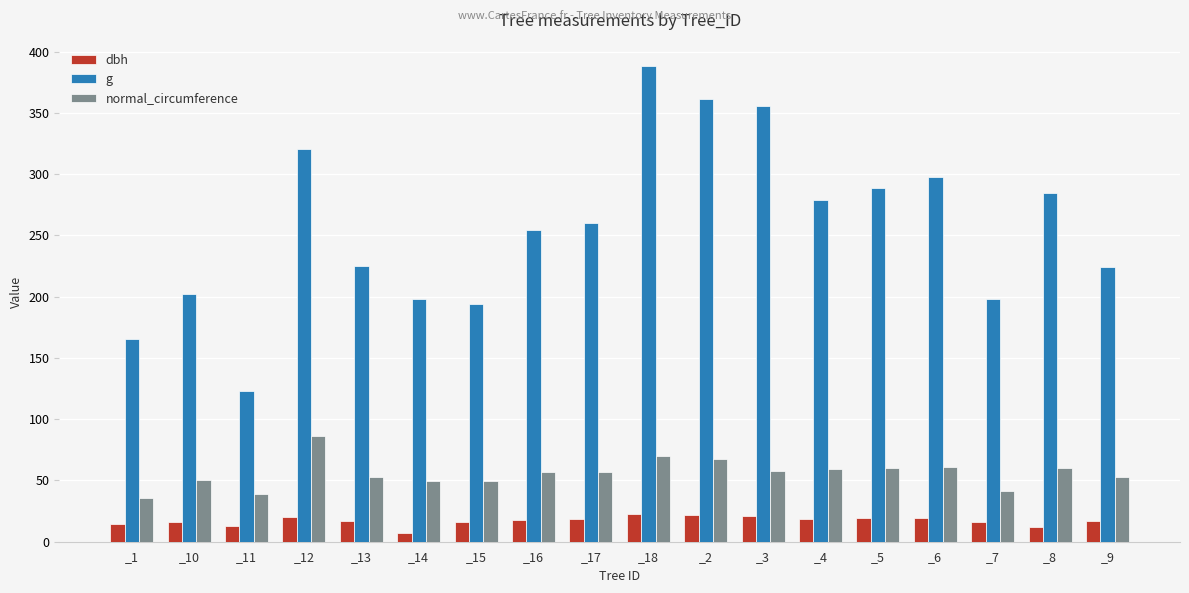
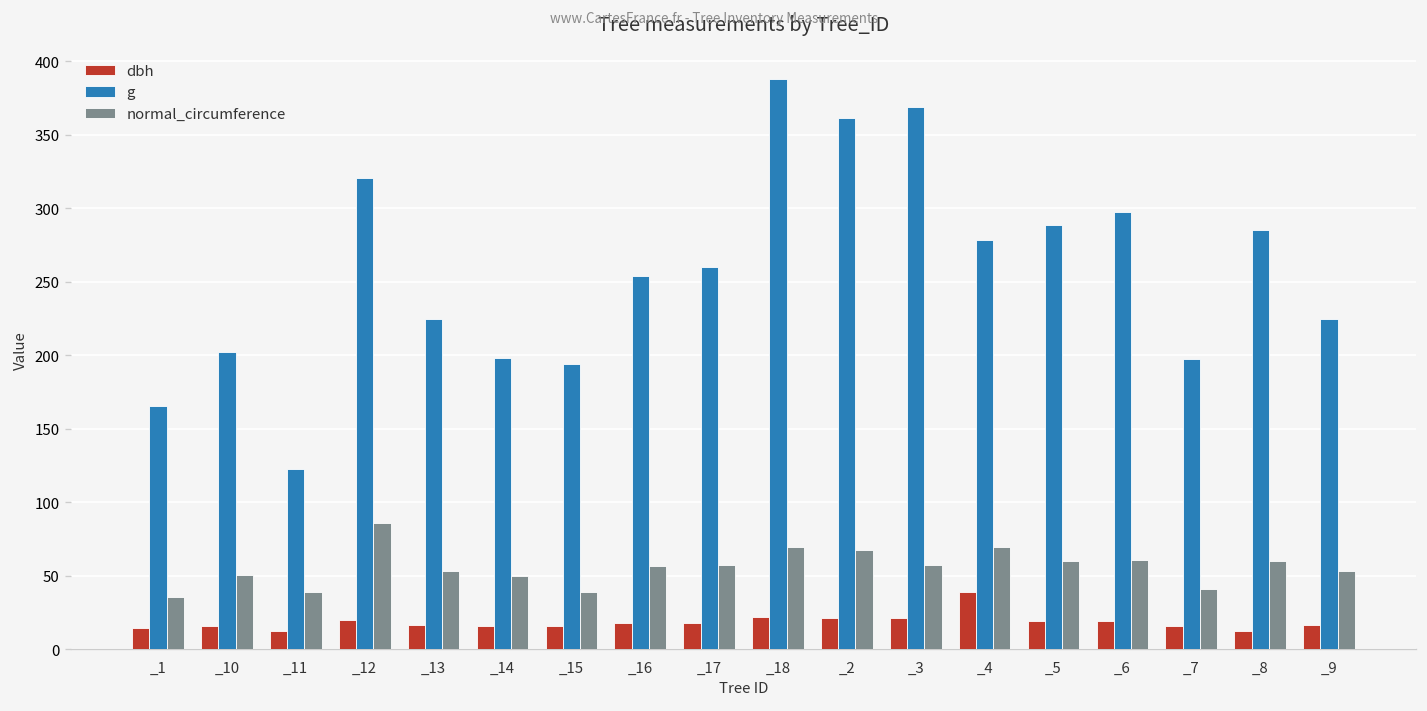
  {
    "dbh": {
      "_1": 15,
      "_10": 16,
      "_11": 13,
      "_12": 20,
      "_13": 17,
-     "_14": 7,
+     "_14": 16,
      "_15": 16,
      "_16": 18,
      "_17": 18,
      "_18": 22,
      "_2": 21,
      "_3": 21,
-     "_4": 19,
+     "_4": 39,
      "_5": 19,
      "_6": 19,
      "_7": 16,
      "_8": 12,
      "_9": 17
    },
    "g": {
      "_1": 166,
      "_10": 202,
      "_11": 123,
      "_12": 320,
      "_13": 225,
      "_14": 198,
      "_15": 194,
      "_16": 254,
      "_17": 260,
      "_18": 388,
      "_2": 362,
-     "_3": 355,
+     "_3": 369,
      "_4": 279,
      "_5": 289,
      "_6": 297,
      "_7": 198,
      "_8": 285,
      "_9": 225
    },
    "normal_circumference": {
      "_1": 36,
      "_10": 50,
      "_11": 39,
      "_12": 86,
      "_13": 53,
      "_14": 50,
-     "_15": 49,
+     "_15": 39,
      "_16": 57,
      "_17": 57,
      "_18": 70,
      "_2": 67,
      "_3": 58,
-     "_4": 59,
+     "_4": 69,
      "_5": 60,
      "_6": 61,
      "_7": 41,
      "_8": 60,
      "_9": 53
    }
  }
